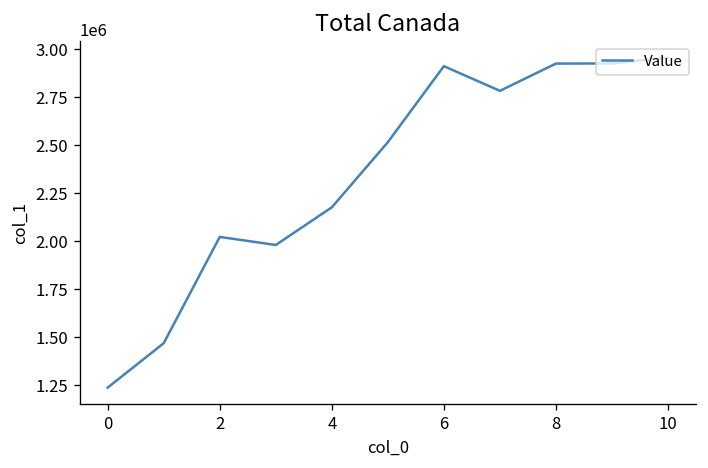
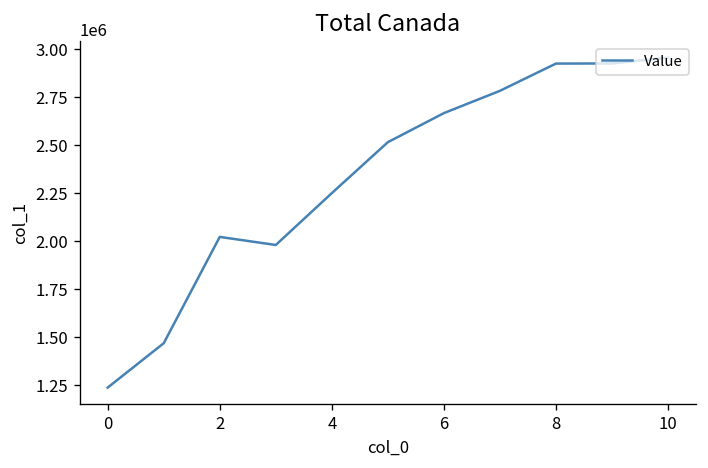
  {
    "0": 1240000,
    "2": 2020000,
-   "4": 2180000,
-   "6": 2910000,
+   "4": 2250000,
+   "6": 2670000,
    "8": 2920000
  }
